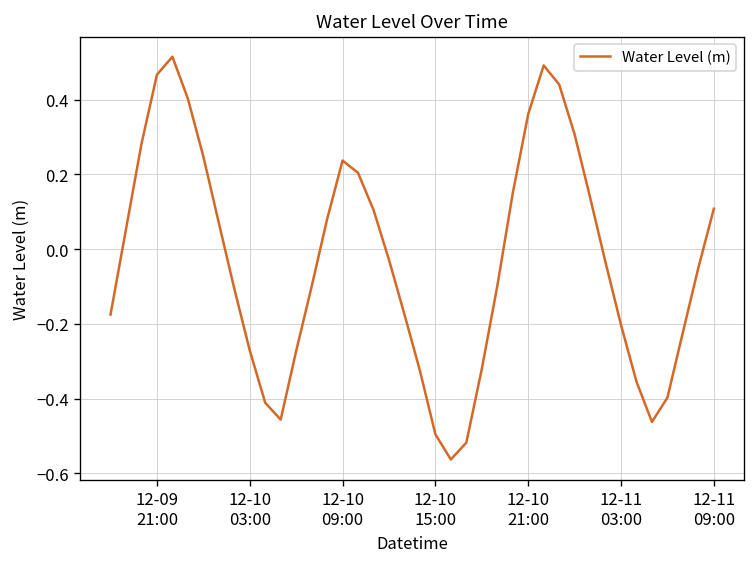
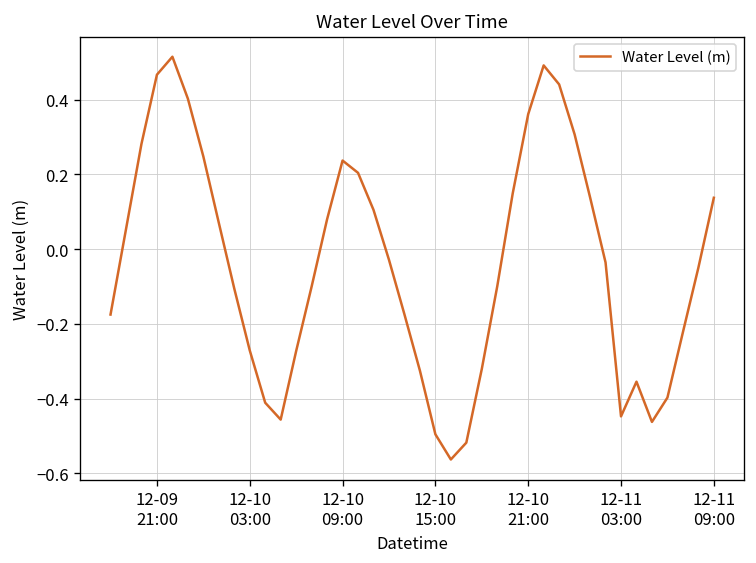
  {
    "12-09 21:00": 0.47,
    "12-10 03:00": -0.27,
    "12-10 09:00": 0.24,
    "12-10 15:00": -0.50,
    "12-10 21:00": 0.36,
-   "12-11 03:00": -0.20,
-   "12-11 09:00": 0.11
+   "12-11 03:00": -0.45,
+   "12-11 09:00": 0.14
  }
